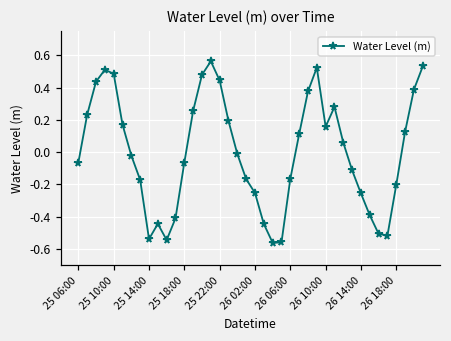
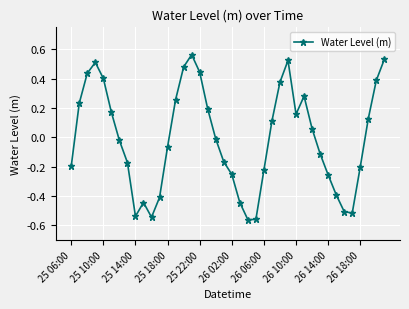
  {
-   "25 06:00": -0.06,
-   "25 10:00": 0.49,
+   "25 06:00": -0.20,
+   "25 10:00": 0.40,
    "25 14:00": -0.54,
    "25 18:00": -0.06,
    "25 22:00": 0.44,
    "26 02:00": -0.25,
-   "26 06:00": -0.17,
+   "26 06:00": -0.22,
    "26 10:00": 0.16,
    "26 14:00": -0.26,
    "26 18:00": -0.20
  }
